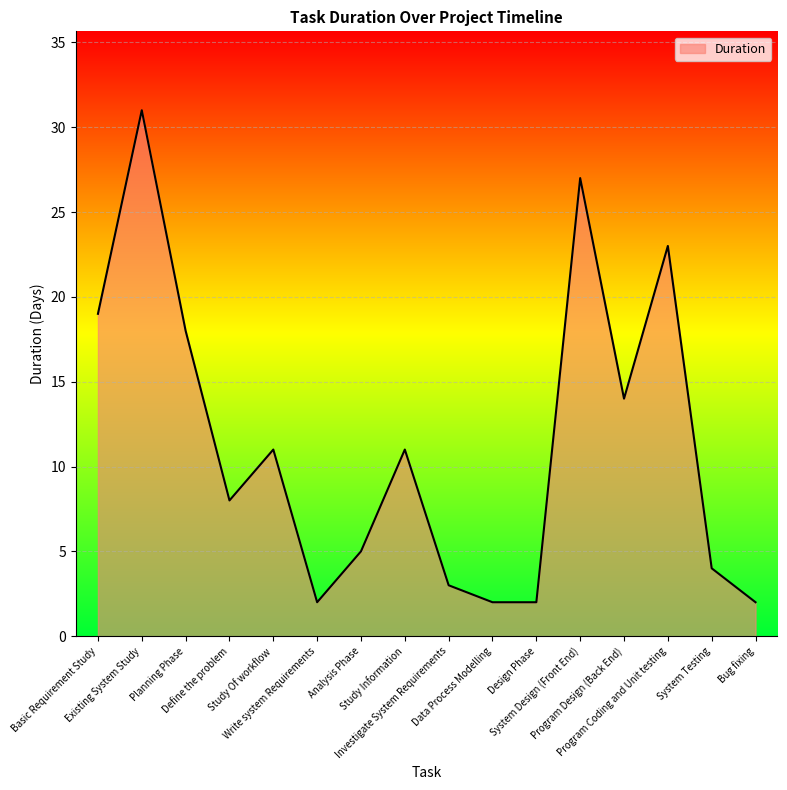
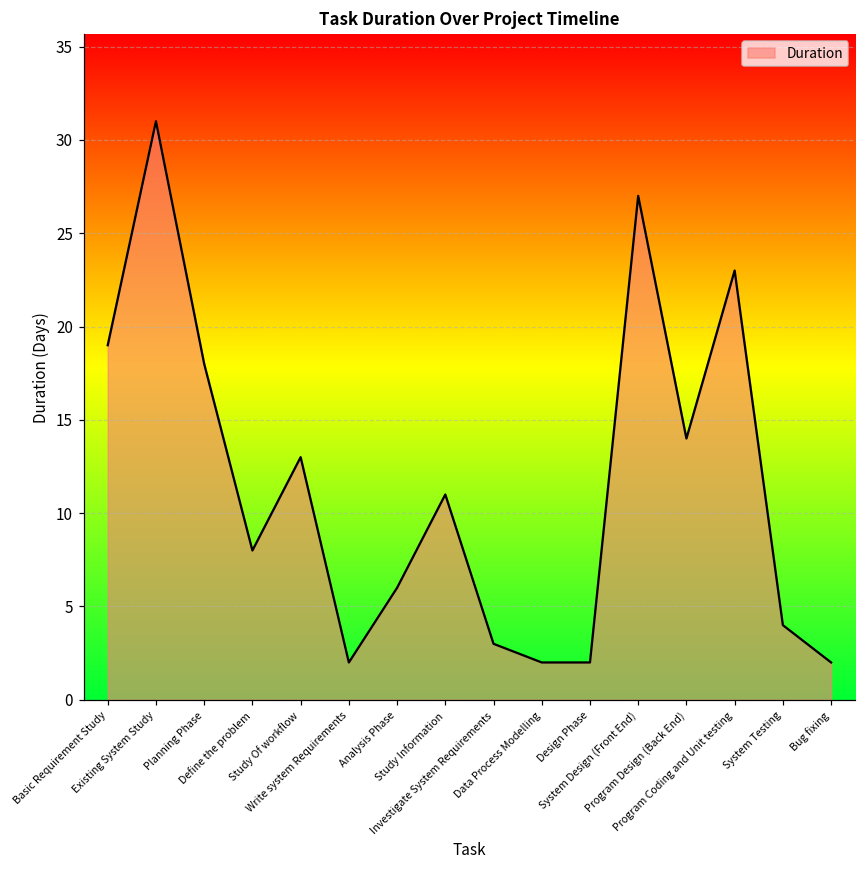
  {
    "Basic Requirement Study": 19,
    "Existing System Study": 31,
    "Planning Phase": 18,
    "Define the problem": 8,
-   "Study Of workflow": 11,
+   "Study Of workflow": 13,
    "Write system Requirements": 2,
-   "Analysis Phase": 5,
+   "Analysis Phase": 6,
    "Study Information": 11,
    "Investigate System Requirements": 3,
    "Data Process Modelling": 2,
    "Design Phase": 2,
    "System Design (Front End)": 27,
    "Program Design (Back End)": 14,
    "Program Coding and Unit testing": 23,
    "System Testing": 4,
    "Bug fixing": 2
  }
